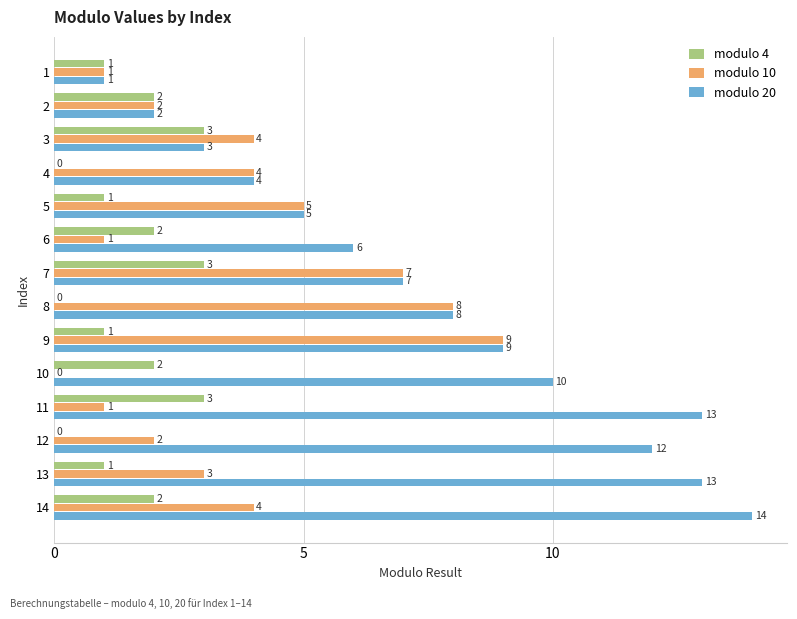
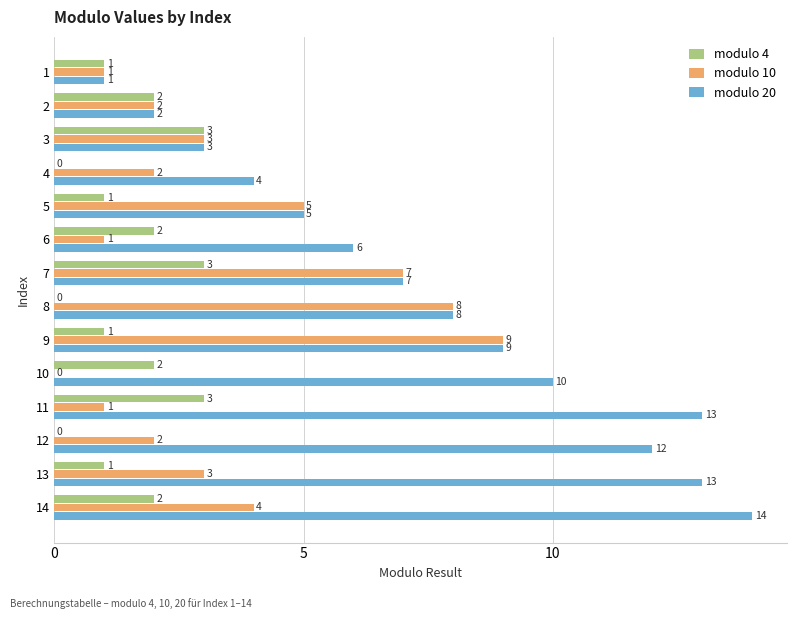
  {
    "modulo 4": {
      "3": 3,
      "4": 0,
      "5": 1,
      "6": 2,
      "7": 3,
      "8": 0,
      "9": 1,
      "10": 2,
      "11": 3,
      "12": 0,
      "13": 1,
      "14": 2
    },
    "modulo 10": {
-     "3": 4,
-     "4": 4,
+     "3": 3,
+     "4": 2,
      "6": 1,
      "10": 0,
      "11": 1,
      "12": 2,
      "13": 3,
      "14": 4
    },
    "modulo 20": {
      "3": 3,
      "6": 6,
      "10": 10,
      "11": 13,
      "12": 12,
      "13": 13,
      "14": 14
    }
  }
